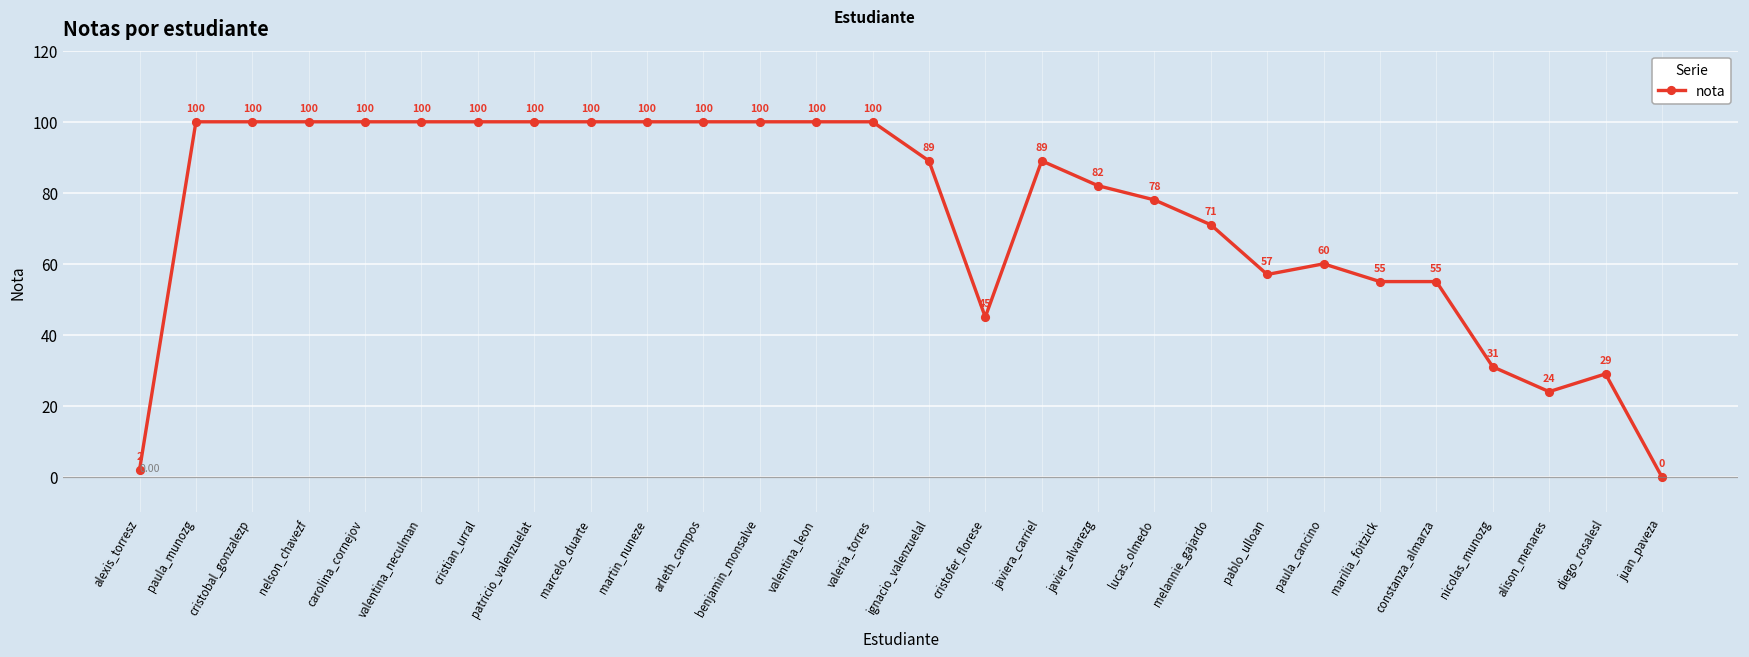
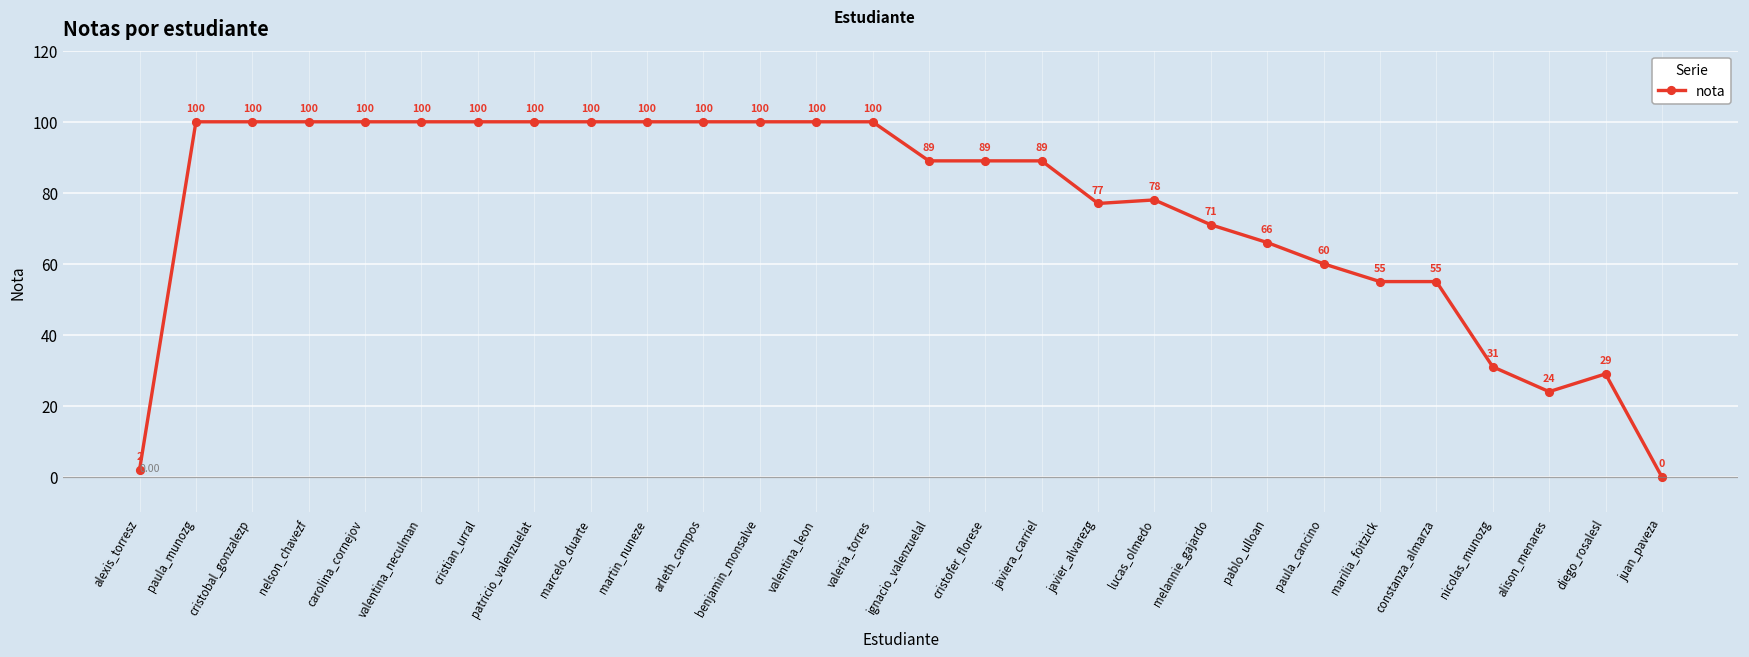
  {
    "alexis_torresz": 2,
    "paula_munozg": 100,
    "cristobal_gonzalezp": 100,
    "nelson_chavezf": 100,
    "carolina_cornejov": 100,
    "valentina_neculman": 100,
    "cristian_urral": 100,
    "patricio_valenzuelat": 100,
    "marcelo_duarte": 100,
    "martin_nuneze": 100,
    "arleth_campos": 100,
    "benjamin_monsalve": 100,
    "valentina_leon": 100,
    "valeria_torres": 100,
    "ignacio_valenzuelal": 89,
-   "cristofer_florese": 45,
+   "cristofer_florese": 89,
    "javiera_carriel": 89,
-   "javier_alvarezg": 82,
+   "javier_alvarezg": 77,
    "lucas_olmedo": 78,
    "melannie_gajardo": 71,
-   "pablo_ulloan": 57,
+   "pablo_ulloan": 66,
    "paula_cancino": 60,
    "marilia_foitzick": 55,
    "constanza_almarza": 55,
    "nicolas_munozg": 31,
    "alison_menares": 24,
    "diego_rosalesl": 29,
    "juan_paveza": 0
  }
